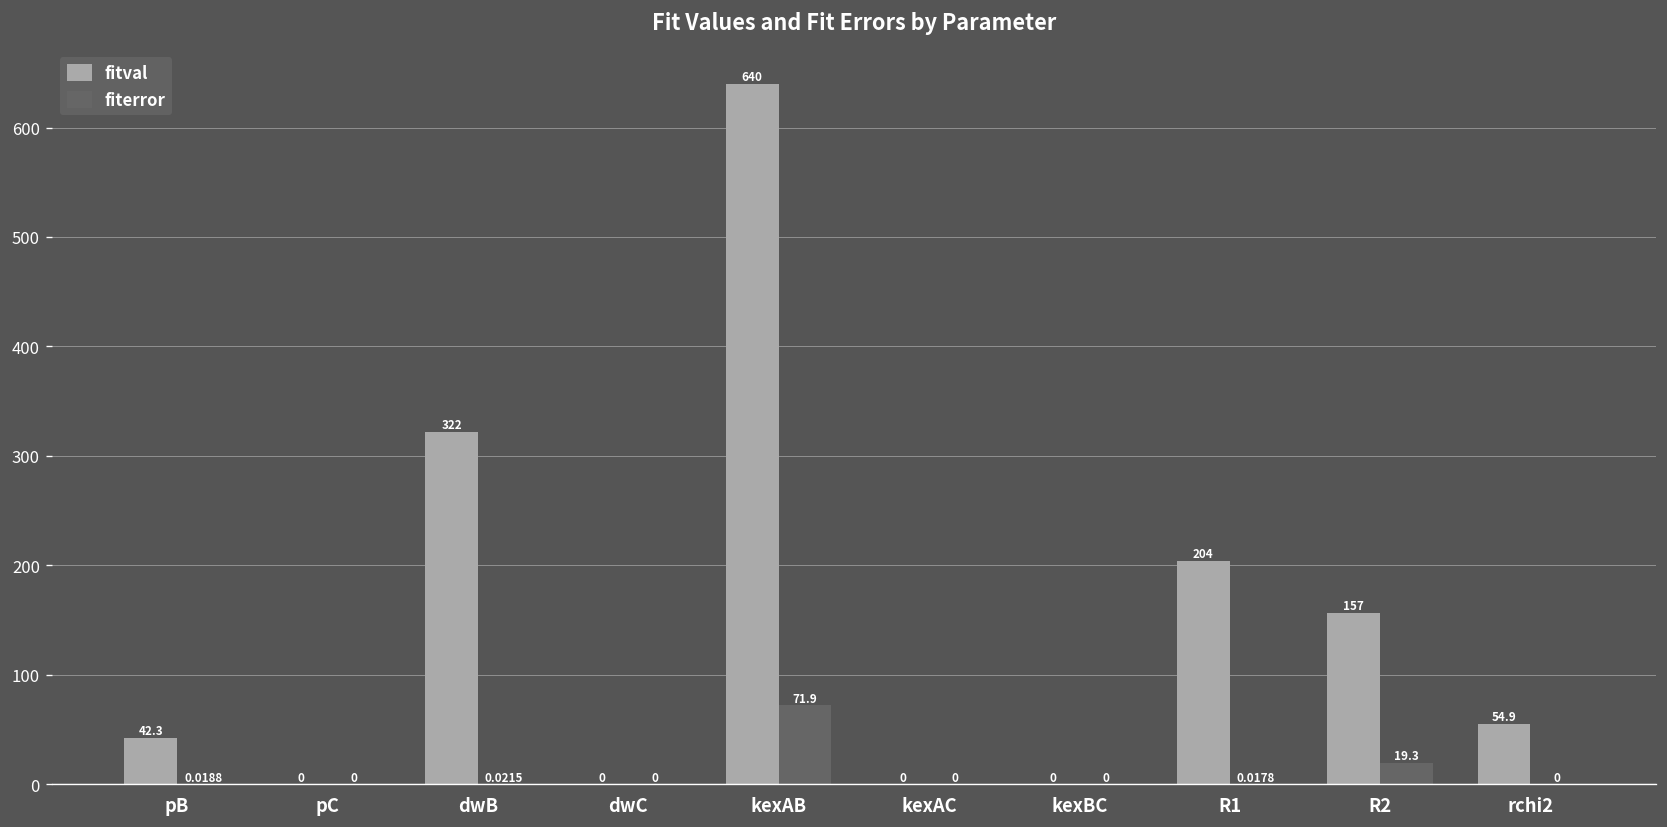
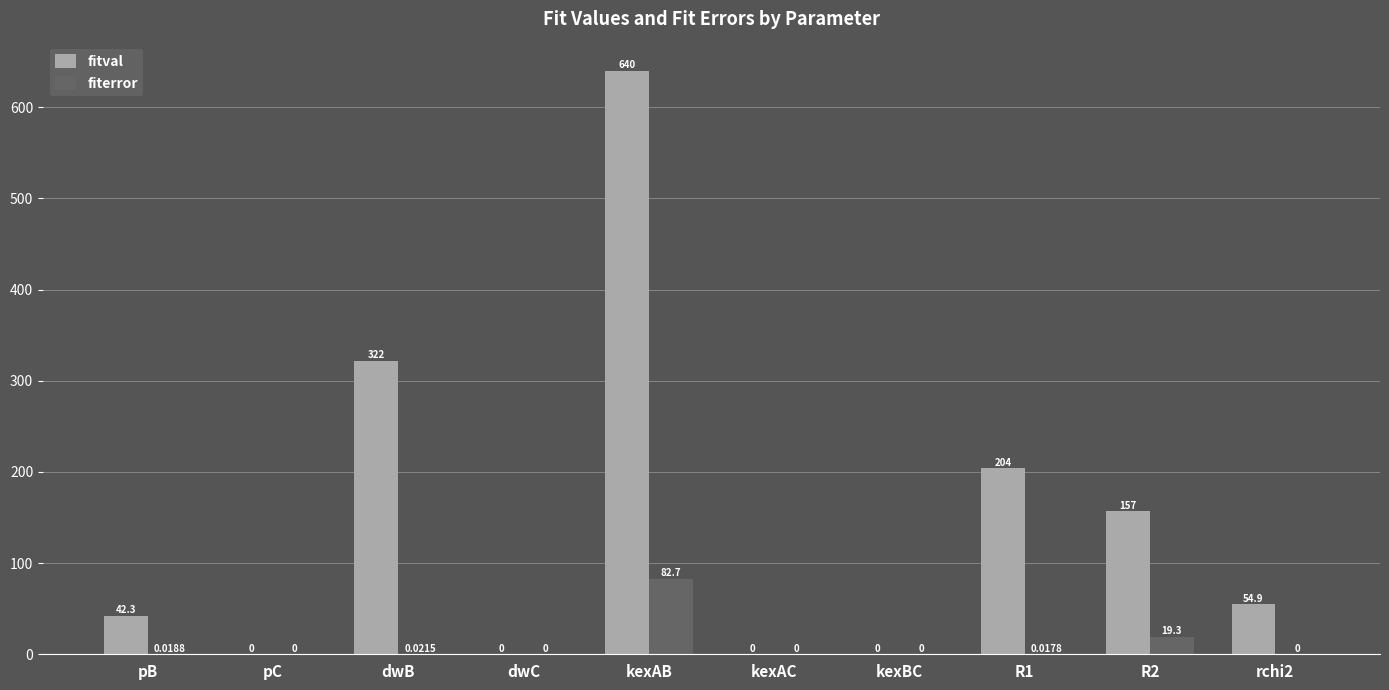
  {
    "fitval": {
      "pB": 42.3,
      "pC": 0,
      "dwB": 322,
      "dwC": 0,
      "kexAB": 640,
      "kexAC": 0,
      "kexBC": 0,
      "R1": 204,
      "R2": 157,
      "rchi2": 54.9
    },
    "fiterror": {
      "pB": 0.0188,
      "pC": 0,
      "dwB": 0.0215,
      "dwC": 0,
-     "kexAB": 71.9,
+     "kexAB": 82.7,
      "kexAC": 0,
      "kexBC": 0,
      "R1": 0.0178,
      "R2": 19.3,
      "rchi2": 0
    }
  }
